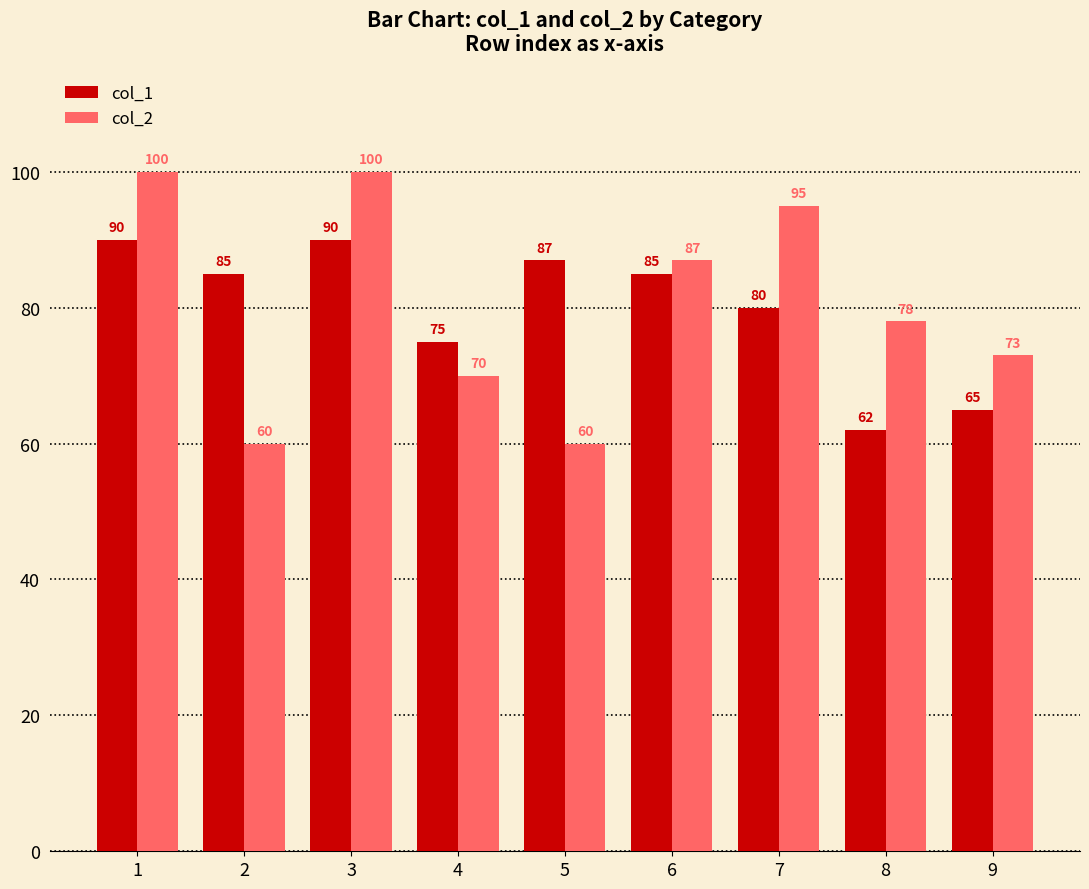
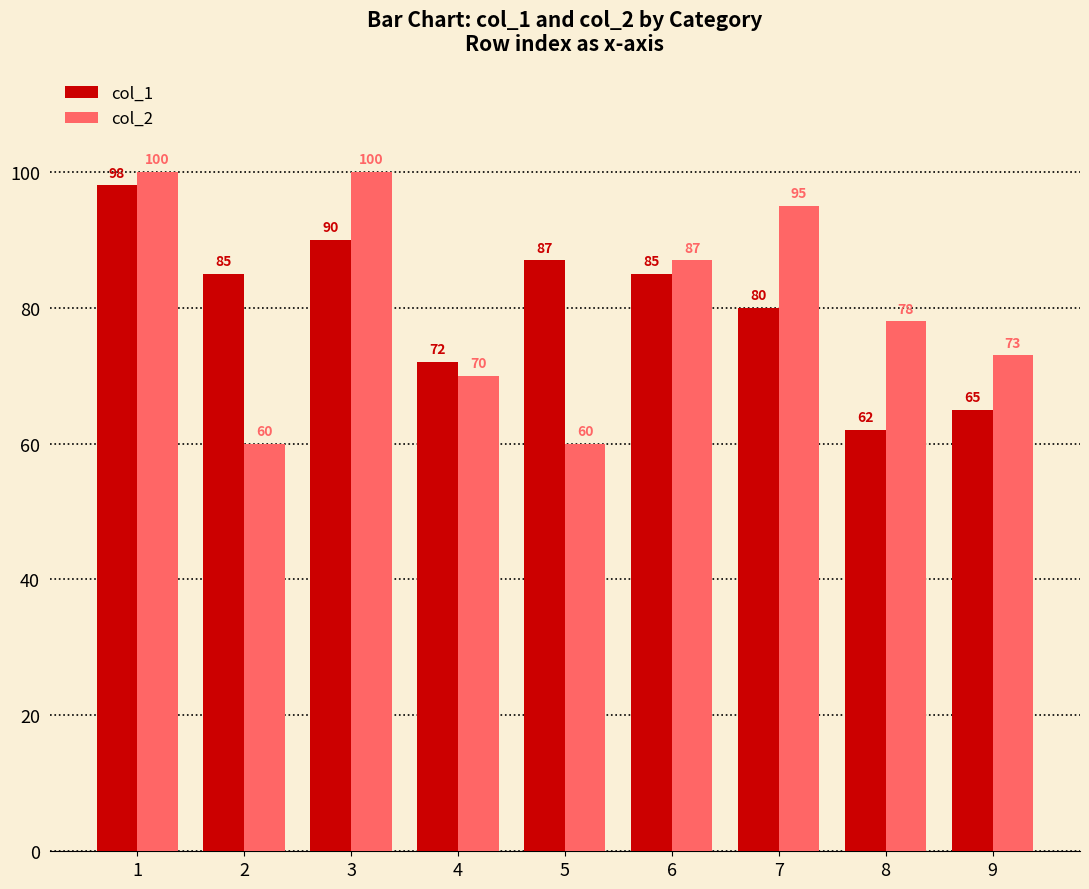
  {
    "col_1": {
-     "1": 90,
+     "1": 98,
      "2": 85,
      "3": 90,
-     "4": 75,
+     "4": 72,
      "5": 87,
      "6": 85,
      "7": 80,
      "8": 62,
      "9": 65
    },
    "col_2": {
      "1": 100,
      "2": 60,
      "3": 100,
      "4": 70,
      "5": 60,
      "6": 87,
      "7": 95,
      "8": 78,
      "9": 73
    }
  }
